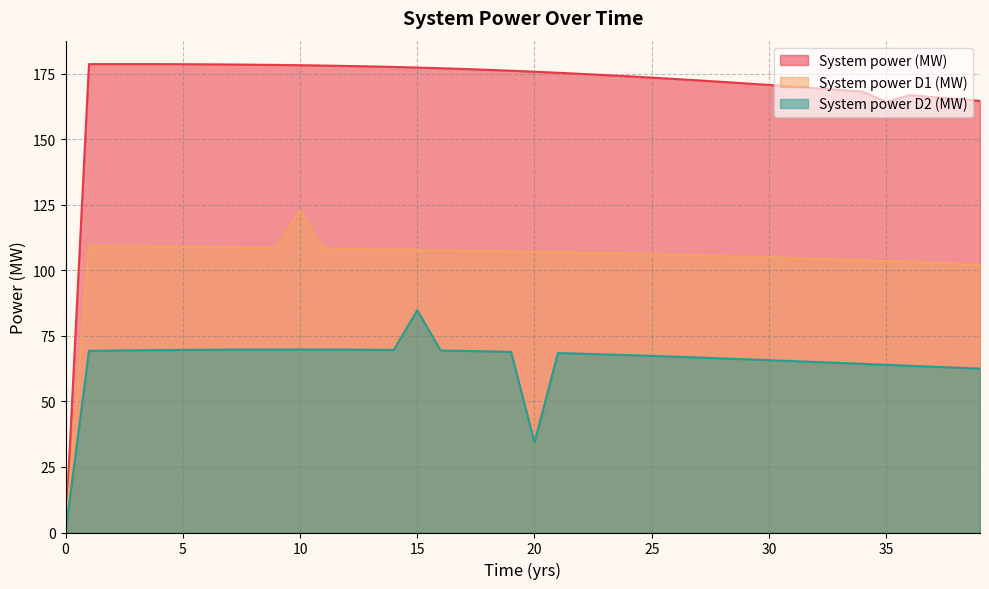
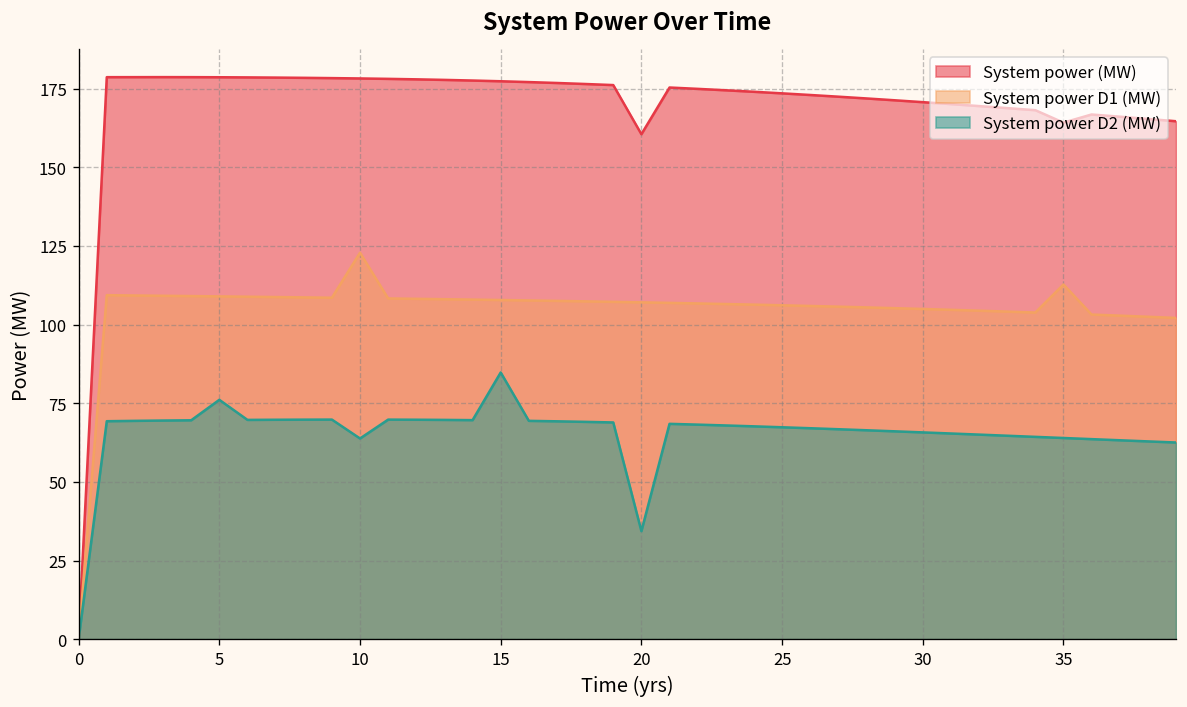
  {
    "System power (MW)": {
      "5": 179,
      "10": 178,
      "15": 177,
-     "20": 176,
+     "20": 161,
      "25": 174,
      "30": 171
    },
    "System power D1 (MW)": {
      "5": 109,
      "10": 123,
      "15": 108,
      "20": 107,
      "25": 106,
      "30": 105,
-     "35": 104
+     "35": 113
    },
    "System power D2 (MW)": {
-     "5": 70,
-     "10": 70,
+     "5": 76,
+     "10": 64,
      "15": 85,
      "20": 34,
      "25": 67,
      "30": 66,
      "35": 64
    }
  }
